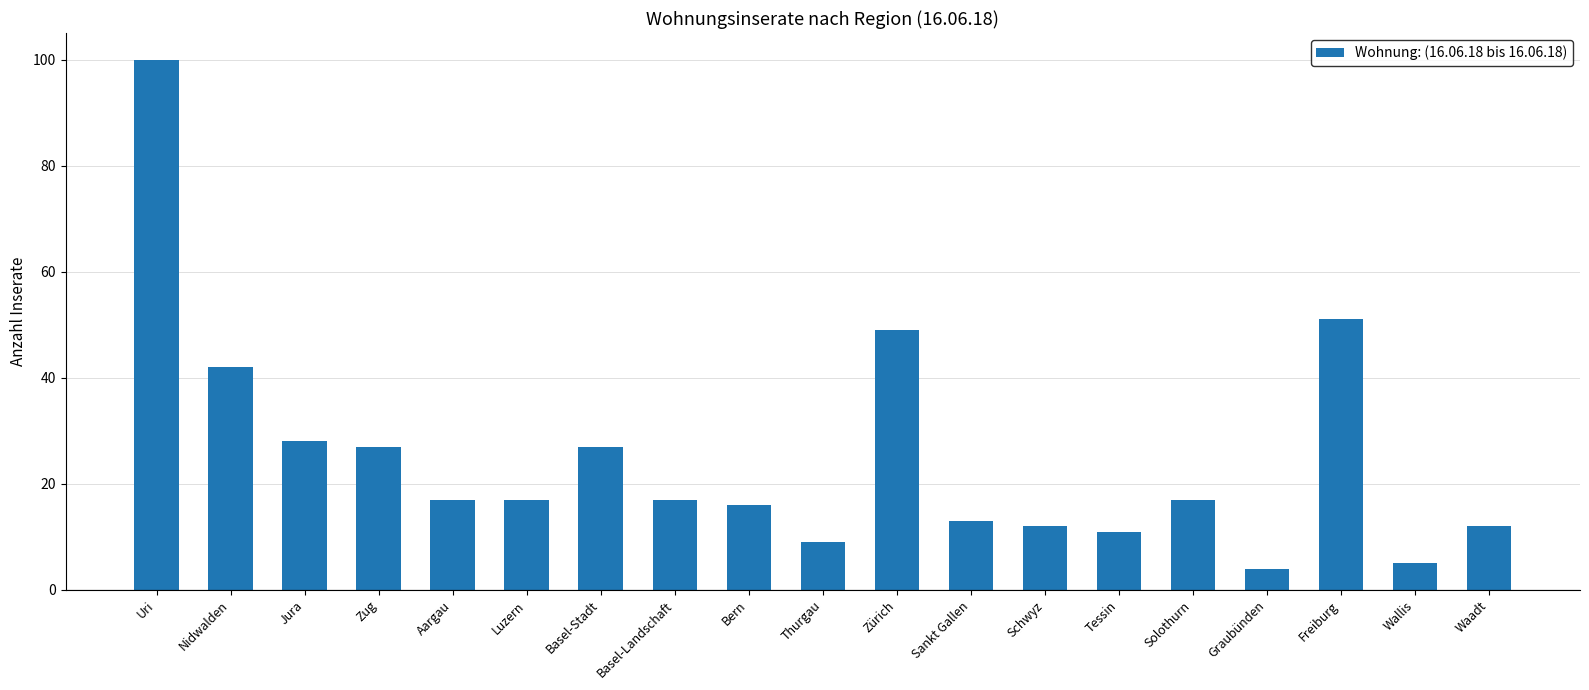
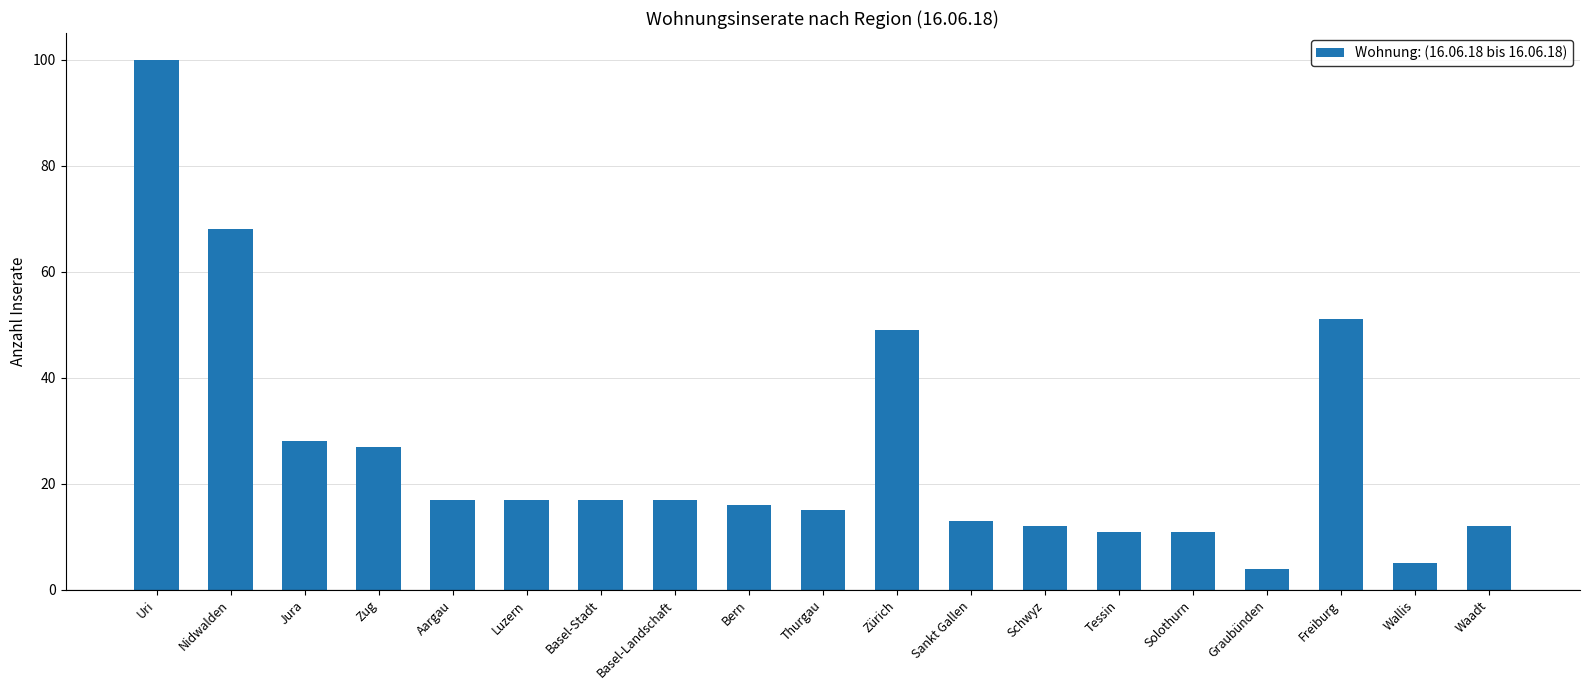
  {
    "Uri": 100,
-   "Nidwalden": 42,
+   "Nidwalden": 68,
    "Jura": 28,
    "Zug": 27,
    "Aargau": 17,
    "Luzern": 17,
-   "Basel-Stadt": 27,
+   "Basel-Stadt": 17,
    "Basel-Landschaft": 17,
    "Bern": 16,
-   "Thurgau": 9,
+   "Thurgau": 15,
    "Zürich": 49,
    "Sankt Gallen": 13,
    "Schwyz": 12,
    "Tessin": 11,
-   "Solothurn": 17,
+   "Solothurn": 11,
    "Graubünden": 4,
    "Freiburg": 51,
    "Wallis": 5,
    "Waadt": 12
  }
